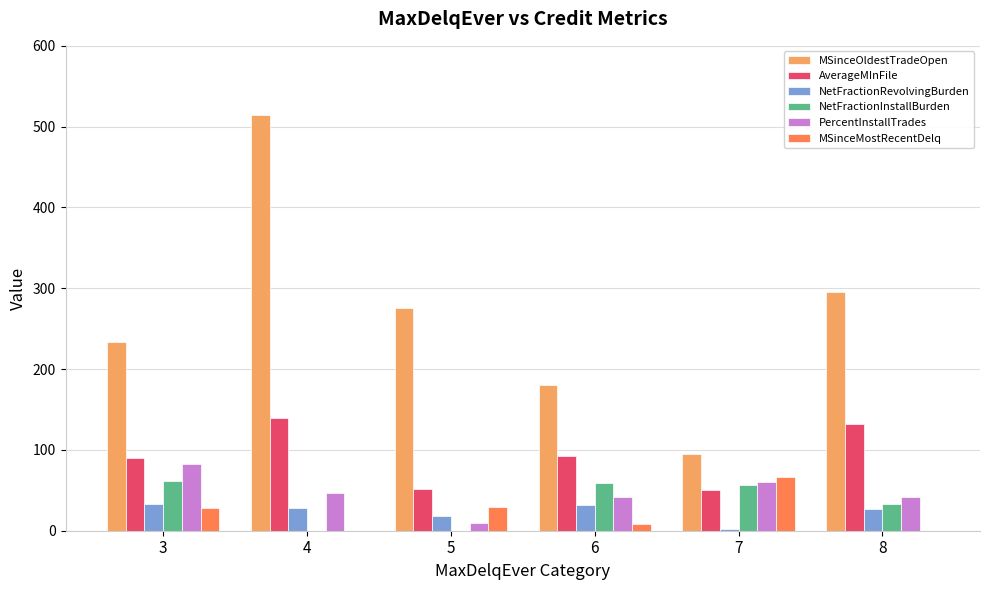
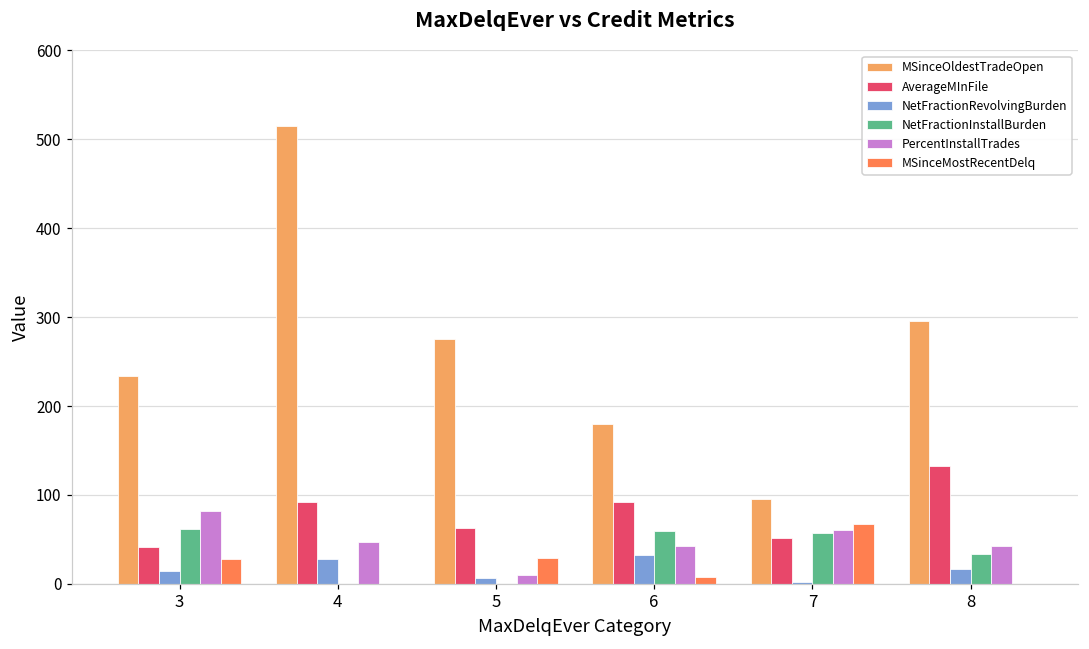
  {
    "AverageMInFile": {
-     "3": 90,
-     "4": 140,
-     "5": 50,
+     "3": 40,
+     "4": 90,
+     "5": 60,
      "6": 90,
      "7": 50,
      "8": 130
    },
    "NetFractionRevolvingBurden": {
-     "3": 30,
+     "3": 10,
      "4": 30,
-     "5": 20,
+     "5": 10,
      "6": 30,
-     "8": 30
+     "8": 20
    },
    "NetFractionInstallBurden": {
      "3": 60,
      "4": 0,
      "5": 0,
      "6": 60,
      "7": 60,
      "8": 30
    },
    "PercentInstallTrades": {
      "3": 80,
      "4": 50,
      "5": 10,
      "6": 40,
      "7": 60,
      "8": 40
    }
  }
